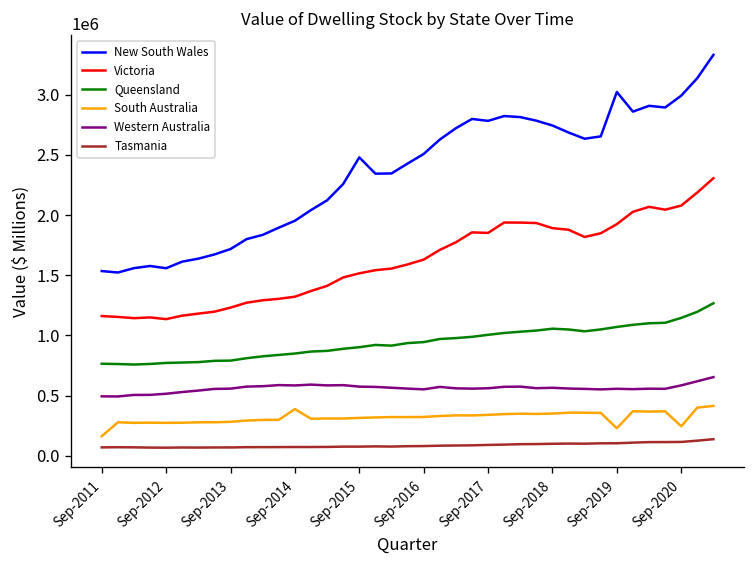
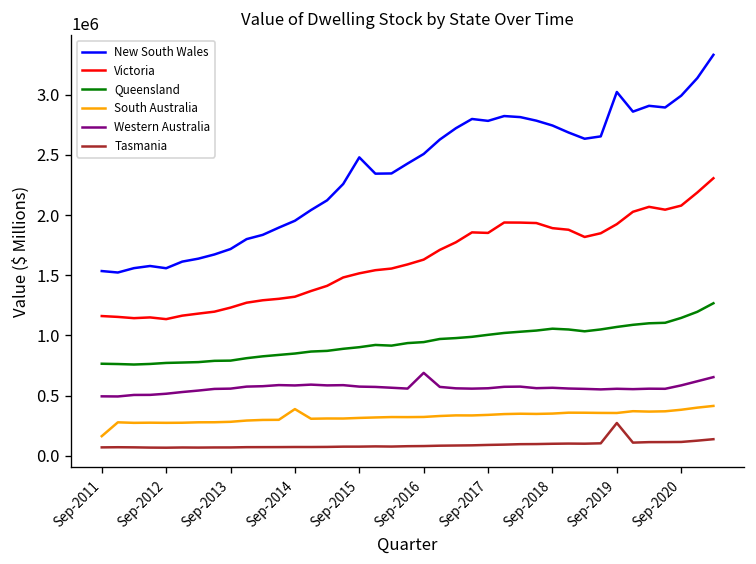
  {
    "New South Wales": {
      "Sep-2011": 1540000,
      "Sep-2012": 1560000,
      "Sep-2013": 1720000,
      "Sep-2014": 1950000,
      "Sep-2015": 2480000,
      "Sep-2016": 2510000,
      "Sep-2017": 2780000,
      "Sep-2018": 2740000,
      "Sep-2019": 3020000,
      "Sep-2020": 2990000
    },
    "Victoria": {
      "Sep-2011": 1160000,
      "Sep-2012": 1140000,
      "Sep-2013": 1230000,
      "Sep-2014": 1320000,
      "Sep-2015": 1520000,
      "Sep-2016": 1630000,
      "Sep-2017": 1850000,
      "Sep-2018": 1890000,
      "Sep-2019": 1920000,
      "Sep-2020": 2080000
    },
    "Queensland": {
      "Sep-2011": 770000,
      "Sep-2012": 770000,
      "Sep-2013": 790000,
      "Sep-2014": 850000,
      "Sep-2015": 900000,
      "Sep-2016": 940000,
      "Sep-2017": 1010000,
      "Sep-2018": 1060000,
      "Sep-2019": 1070000,
      "Sep-2020": 1150000
    },
    "South Australia": {
      "Sep-2011": 160000,
      "Sep-2012": 270000,
      "Sep-2013": 280000,
      "Sep-2014": 390000,
      "Sep-2015": 320000,
      "Sep-2016": 320000,
      "Sep-2017": 340000,
      "Sep-2018": 350000,
-     "Sep-2019": 230000,
-     "Sep-2020": 250000
+     "Sep-2019": 360000,
+     "Sep-2020": 380000
    },
    "Western Australia": {
      "Sep-2011": 490000,
      "Sep-2012": 520000,
      "Sep-2013": 560000,
      "Sep-2014": 580000,
      "Sep-2015": 580000,
-     "Sep-2016": 550000,
+     "Sep-2016": 690000,
      "Sep-2017": 560000,
      "Sep-2018": 570000,
      "Sep-2019": 560000,
      "Sep-2020": 590000
    },
    "Tasmania": {
      "Sep-2011": 70000,
      "Sep-2012": 70000,
      "Sep-2013": 70000,
      "Sep-2014": 70000,
      "Sep-2015": 80000,
      "Sep-2016": 80000,
      "Sep-2017": 90000,
      "Sep-2018": 100000,
-     "Sep-2019": 100000,
+     "Sep-2019": 270000,
      "Sep-2020": 120000
    }
  }
